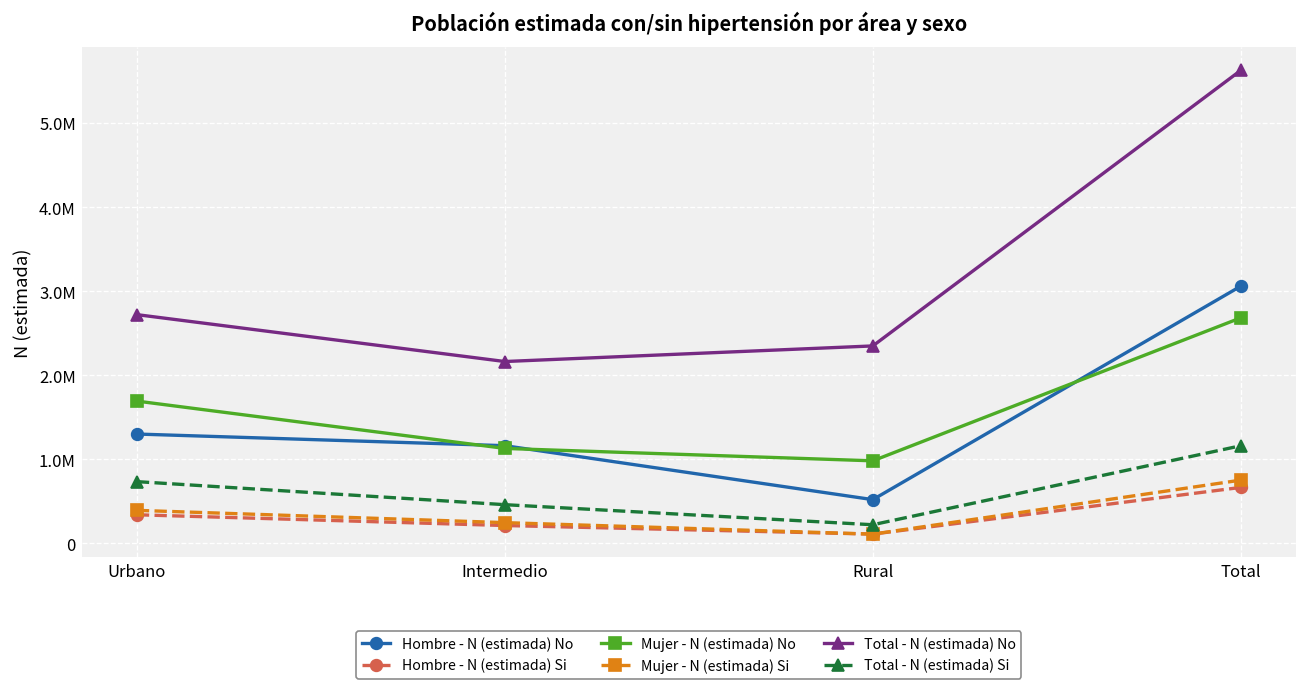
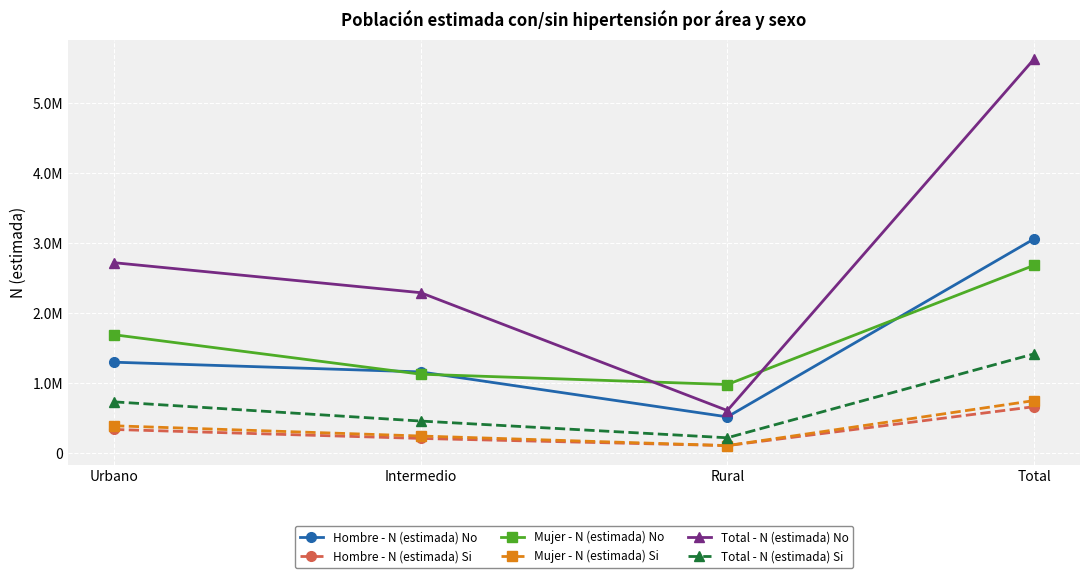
  {
    "Hombre - N (estimada) No": {
      "Urbano": 1300000,
      "Rural": 500000,
      "Total": 3100000
    },
    "Hombre - N (estimada) Si": {
      "Urbano": 300000,
      "Total": 700000
    },
    "Mujer - N (estimada) No": {
      "Urbano": 1700000,
      "Rural": 1000000,
      "Total": 2700000
    },
    "Mujer - N (estimada) Si": {
      "Urbano": 400000,
      "Total": 800000
    },
    "Total - N (estimada) No": {
      "Urbano": 2700000,
-     "Intermedio": 2200000,
-     "Rural": 2300000,
+     "Intermedio": 2300000,
+     "Rural": 600000,
      "Total": 5600000
    },
    "Total - N (estimada) Si": {
      "Urbano": 700000,
      "Intermedio": 500000,
      "Rural": 200000,
-     "Total": 1200000
+     "Total": 1400000
    }
  }
